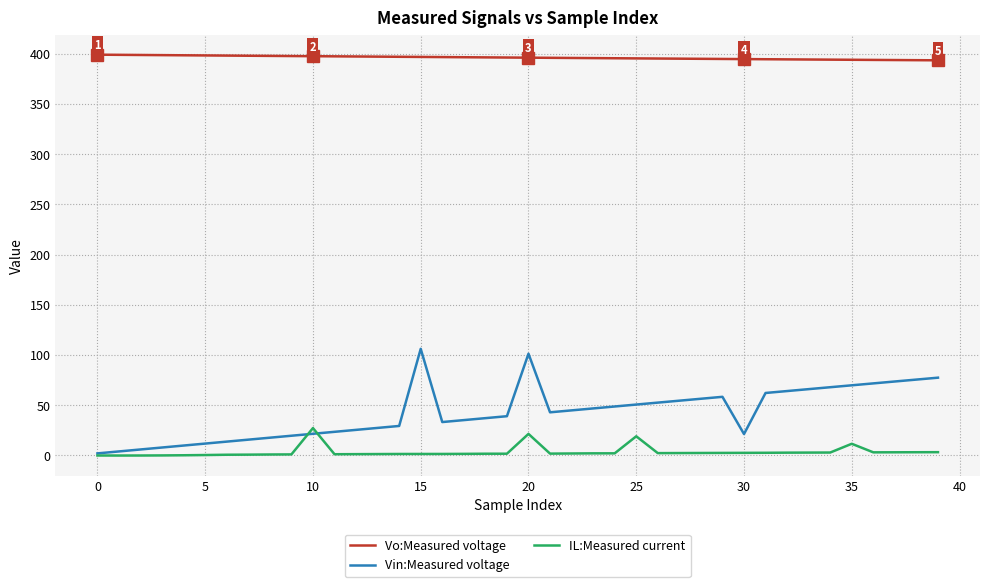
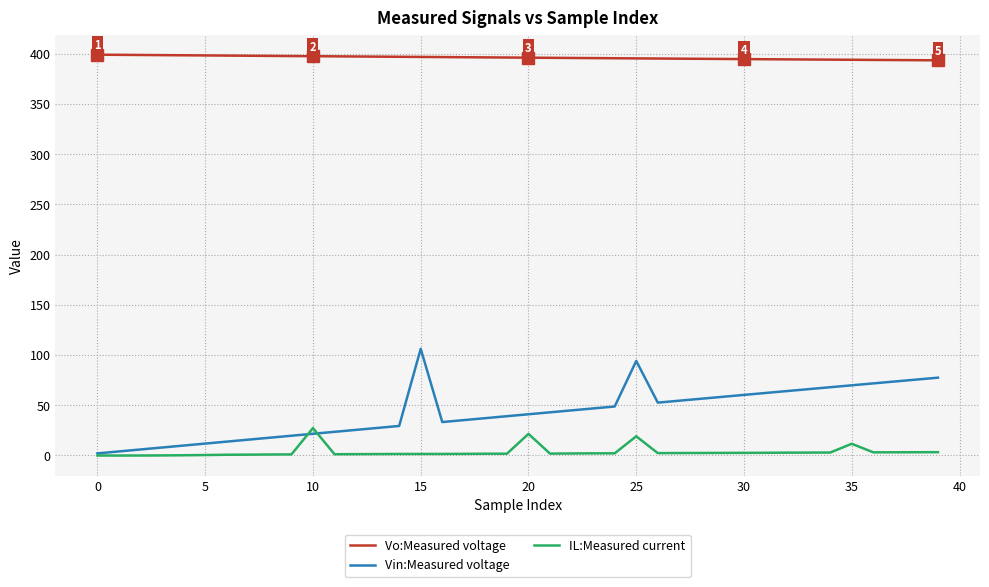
  {
    "Vin:Measured voltage": {
      "5": 12,
      "10": 21,
      "15": 106,
-     "20": 101,
-     "25": 51,
-     "30": 21,
+     "20": 41,
+     "25": 94,
+     "30": 60,
      "35": 70
    },
    "IL:Measured current": {
      "5": 0,
      "10": 27,
      "15": 1,
      "20": 21,
      "25": 19,
      "30": 2,
      "35": 12
    }
  }
